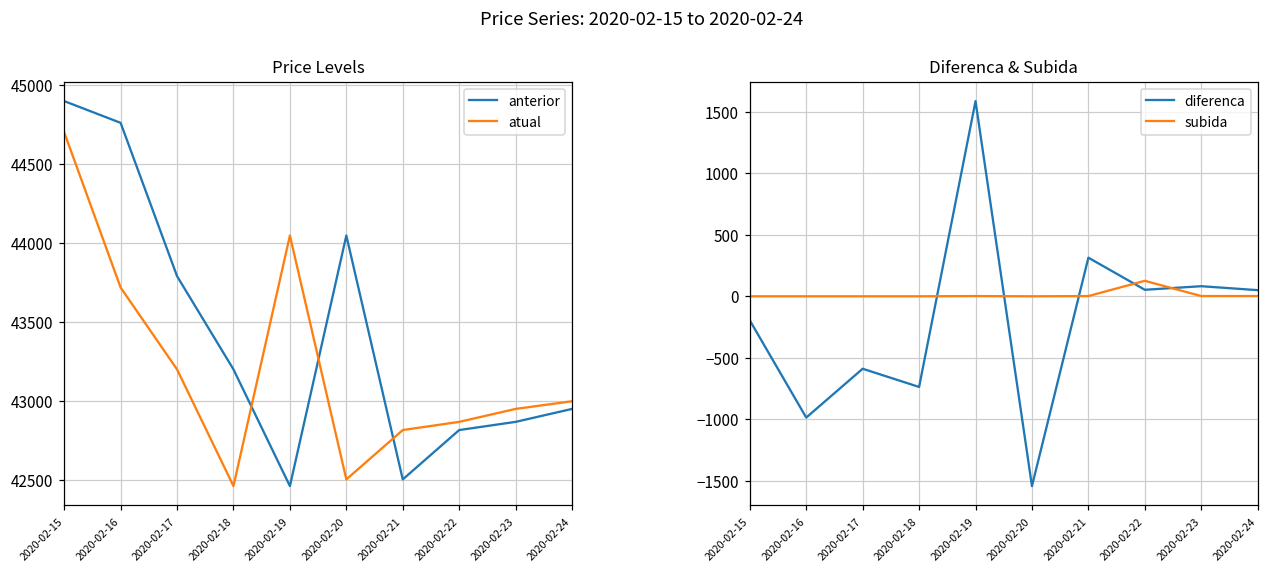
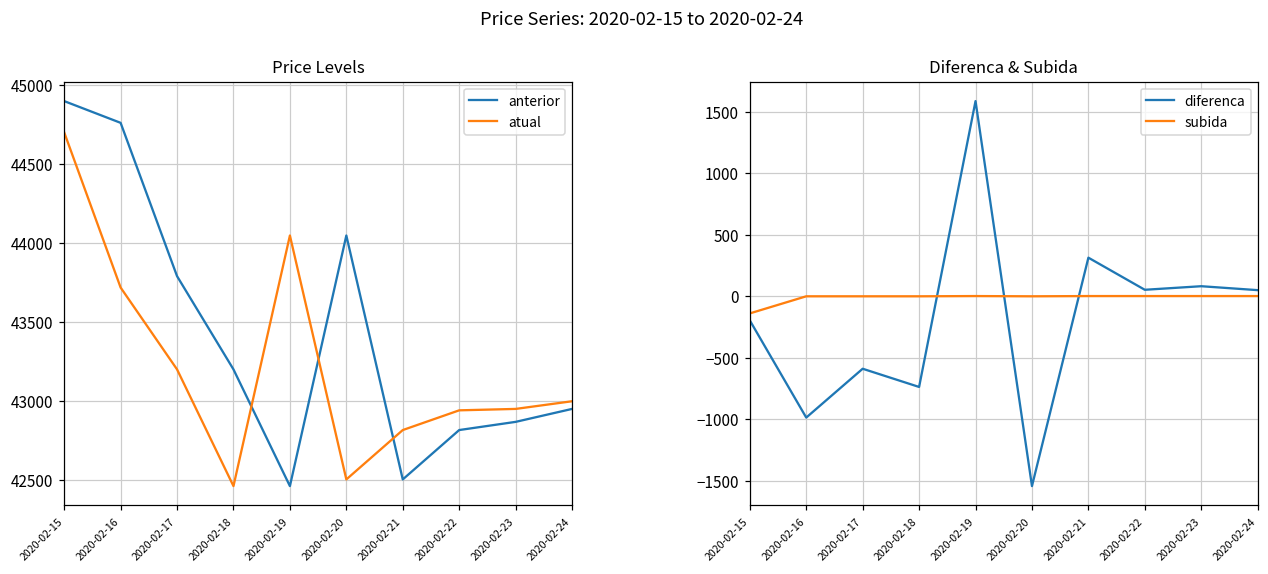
  {
    "Price Levels": {
      "anterior": {
        "2020-02-15": 44900,
        "2020-02-16": 44760,
        "2020-02-17": 43790,
        "2020-02-18": 43200,
        "2020-02-19": 42460,
        "2020-02-20": 44050,
        "2020-02-21": 42500,
        "2020-02-22": 42820,
        "2020-02-23": 42870,
        "2020-02-24": 42950
      },
      "atual": {
        "2020-02-15": 44700,
        "2020-02-16": 43720,
        "2020-02-17": 43200,
        "2020-02-18": 42460,
        "2020-02-19": 44050,
        "2020-02-20": 42500,
        "2020-02-21": 42820,
-       "2020-02-22": 42870,
+       "2020-02-22": 42940,
        "2020-02-23": 42950,
        "2020-02-24": 43000
      }
    },
    "Diferenca & Subida": {
      "diferenca": {
        "2020-02-15": -200,
        "2020-02-16": -990,
        "2020-02-17": -590,
        "2020-02-18": -740,
        "2020-02-19": 1590,
        "2020-02-20": -1540,
        "2020-02-21": 310,
        "2020-02-22": 50,
        "2020-02-23": 80,
        "2020-02-24": 50
      },
      "subida": {
-       "2020-02-15": 0,
+       "2020-02-15": -140,
        "2020-02-16": 0,
        "2020-02-17": 0,
        "2020-02-18": 0,
        "2020-02-19": 0,
        "2020-02-20": 0,
        "2020-02-21": 0,
-       "2020-02-22": 130,
+       "2020-02-22": 0,
        "2020-02-23": 0,
        "2020-02-24": 0
      }
    }
  }
